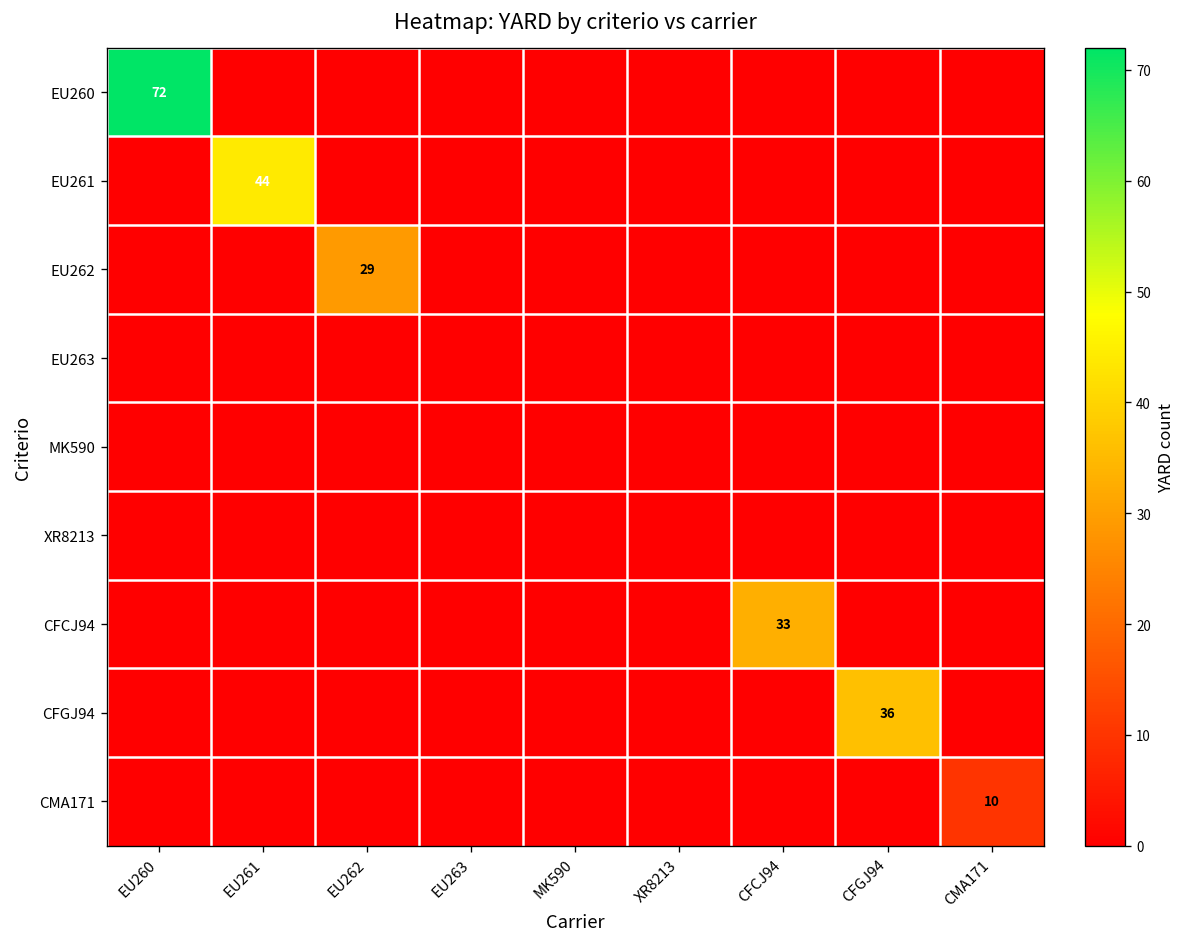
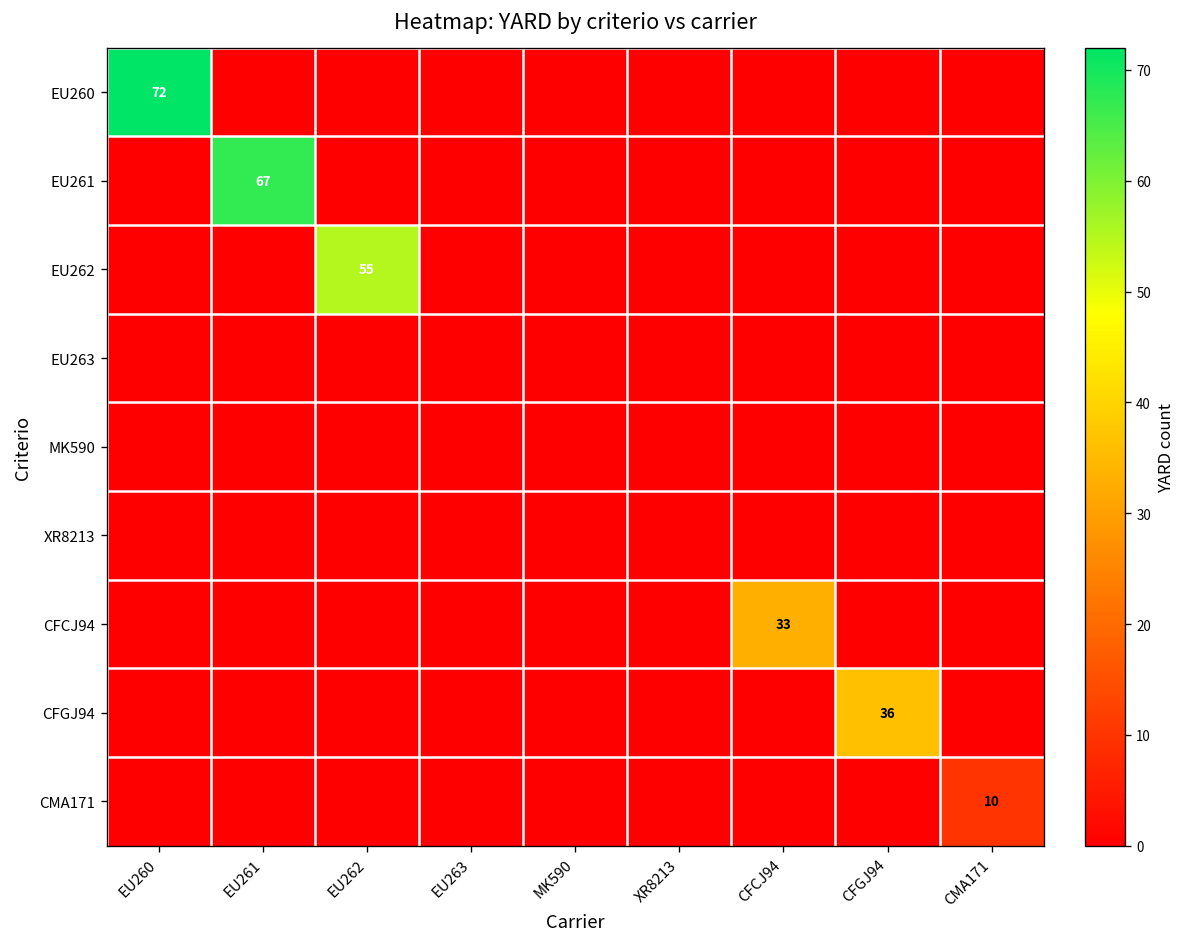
  {
    "EU260": {
      "EU260": 72
    },
    "EU261": {
-     "EU261": 44
+     "EU261": 67
    },
    "EU262": {
-     "EU262": 29
+     "EU262": 55
    },
    "CFCJ94": {
      "CFCJ94": 33
    },
    "CFGJ94": {
      "CFGJ94": 36
    },
    "CMA171": {
      "CMA171": 10
    }
  }
